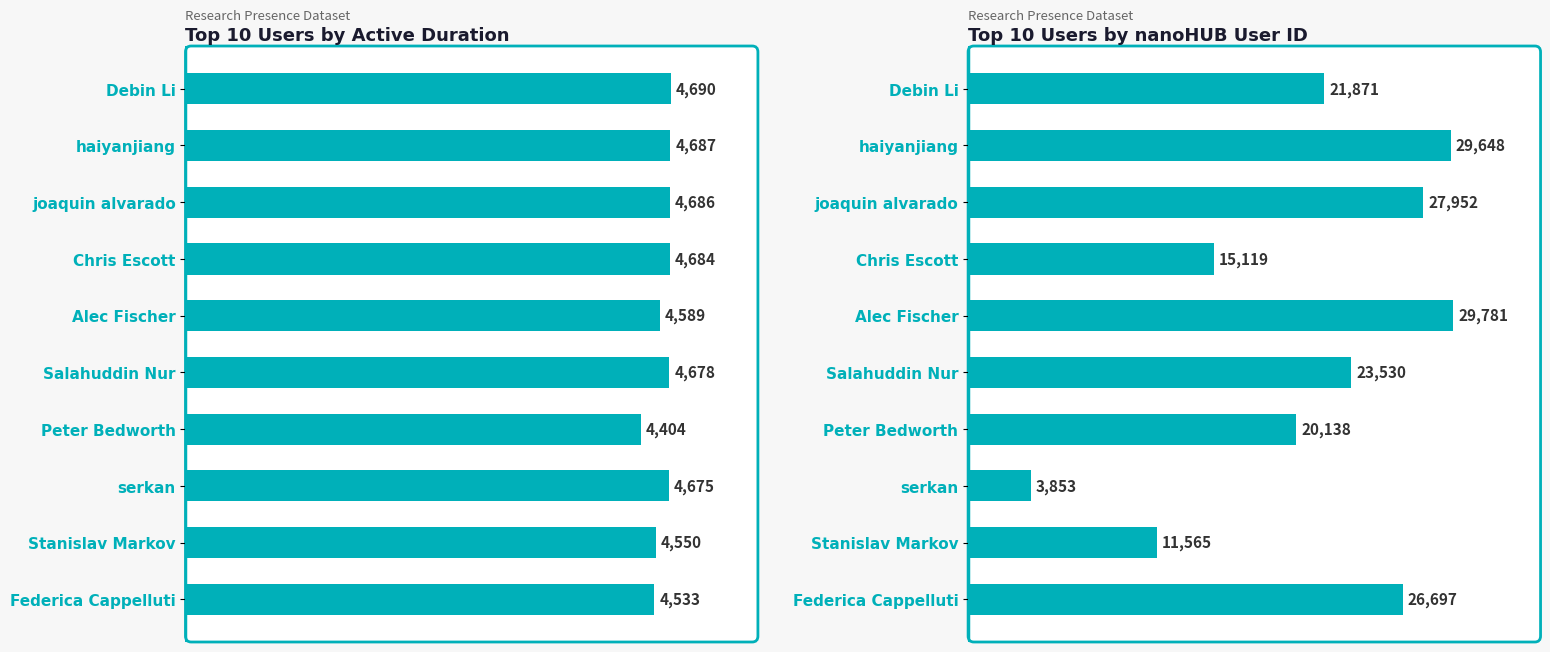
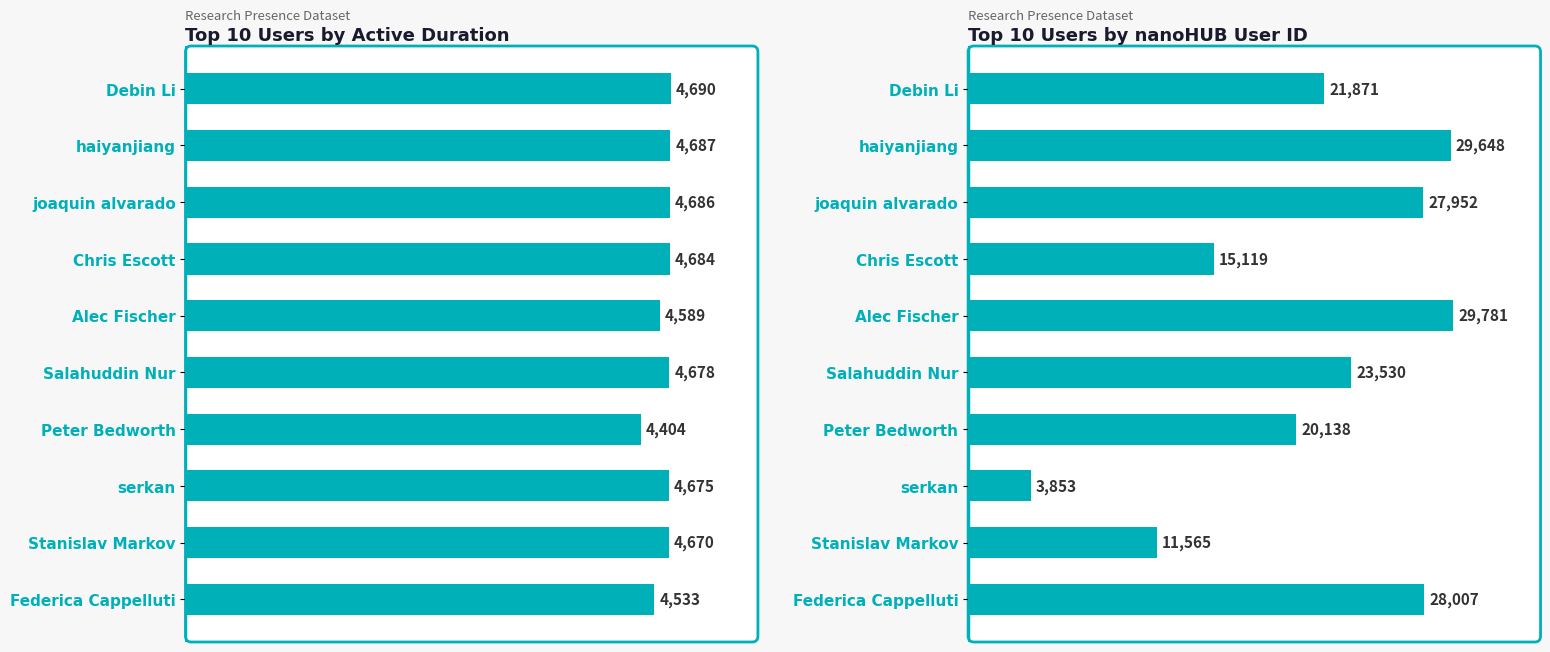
  {
    "Top 10 Users by Active Duration": {
      "Debin Li": "4,690",
      "haiyanjiang": "4,687",
      "joaquin alvarado": "4,686",
      "Chris Escott": "4,684",
      "Alec Fischer": "4,589",
      "Salahuddin Nur": "4,678",
      "Peter Bedworth": "4,404",
      "serkan": "4,675",
-     "Stanislav Markov": "4,550",
+     "Stanislav Markov": "4,670",
      "Federica Cappelluti": "4,533"
    },
    "Top 10 Users by nanoHUB User ID": {
      "Debin Li": "21,871",
      "haiyanjiang": "29,648",
      "joaquin alvarado": "27,952",
      "Chris Escott": "15,119",
      "Alec Fischer": "29,781",
      "Salahuddin Nur": "23,530",
      "Peter Bedworth": "20,138",
      "serkan": "3,853",
      "Stanislav Markov": "11,565",
-     "Federica Cappelluti": "26,697"
+     "Federica Cappelluti": "28,007"
    }
  }
